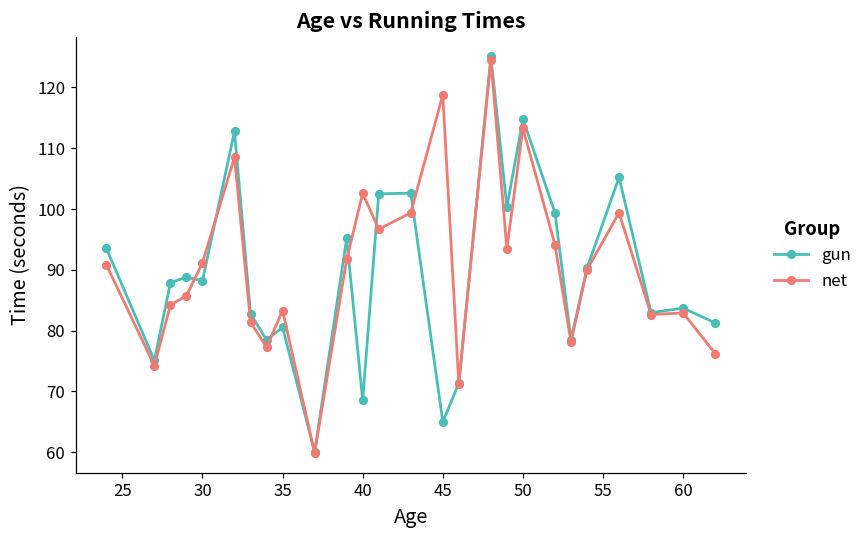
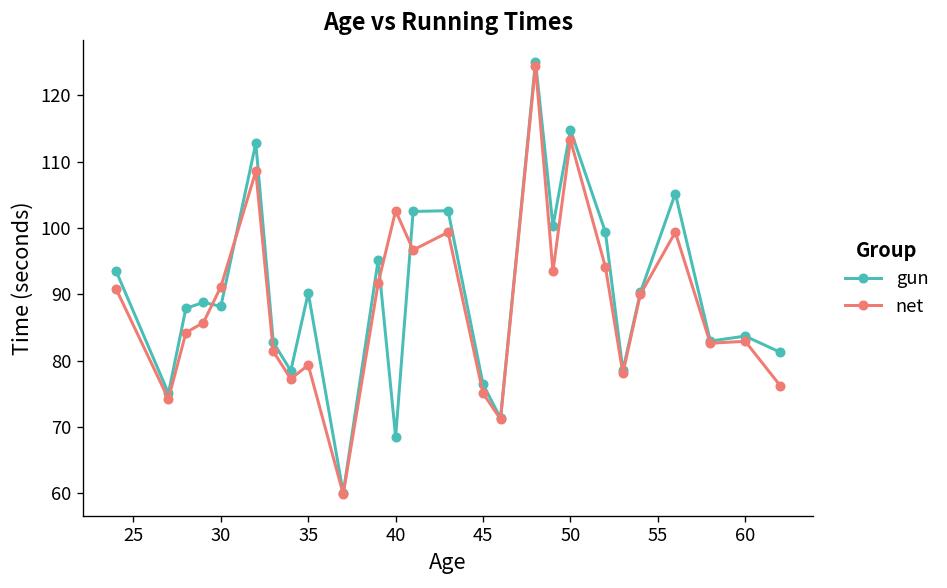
  {
    "gun": {
      "30": 88,
-     "35": 81,
+     "35": 90,
      "40": 69,
-     "45": 65,
+     "45": 76,
      "50": 115,
      "60": 84
    },
    "net": {
      "30": 91,
-     "35": 83,
+     "35": 79,
      "40": 103,
-     "45": 119,
+     "45": 75,
      "50": 113,
      "60": 83
    }
  }
